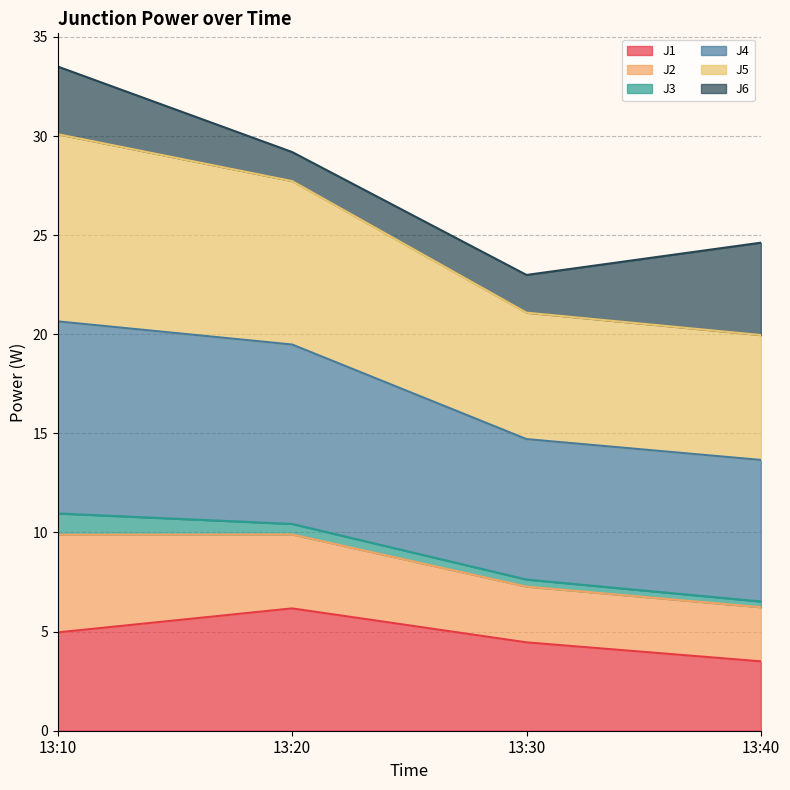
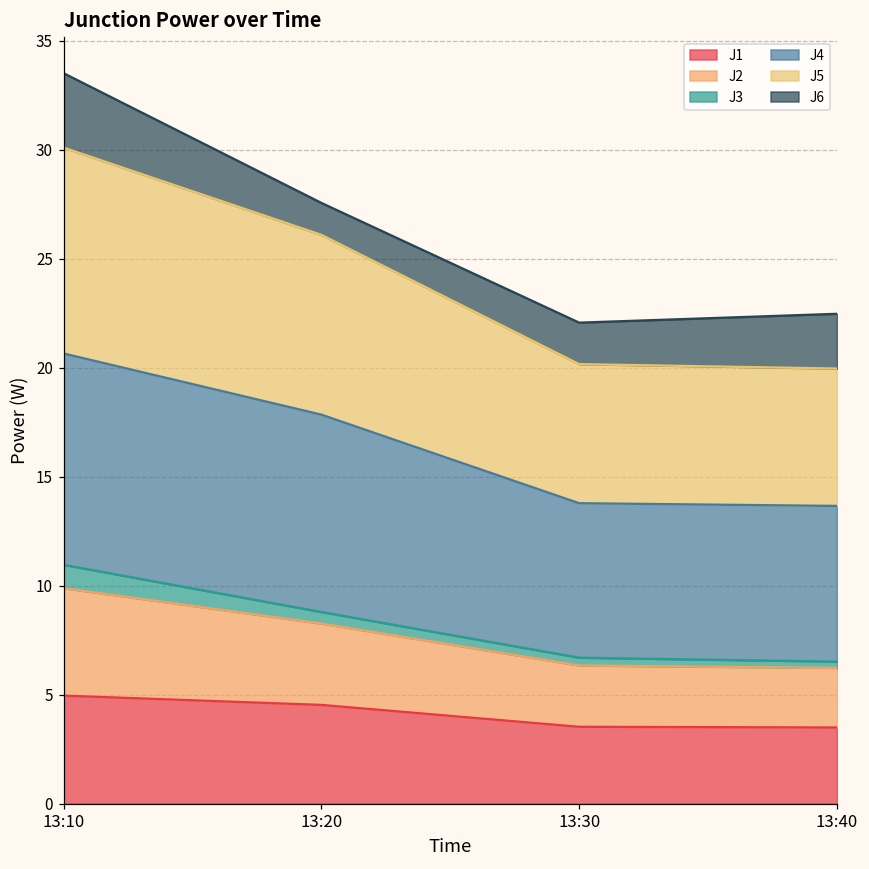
  {
    "J1": {
      "13:10": 5.0,
-     "13:20": 6.2,
-     "13:30": 4.5,
+     "13:20": 4.5,
+     "13:30": 3.5,
      "13:40": 3.5
    },
    "J6": {
      "13:10": 3.4,
      "13:20": 1.5,
      "13:30": 1.9,
-     "13:40": 4.7
+     "13:40": 2.5
    }
  }
